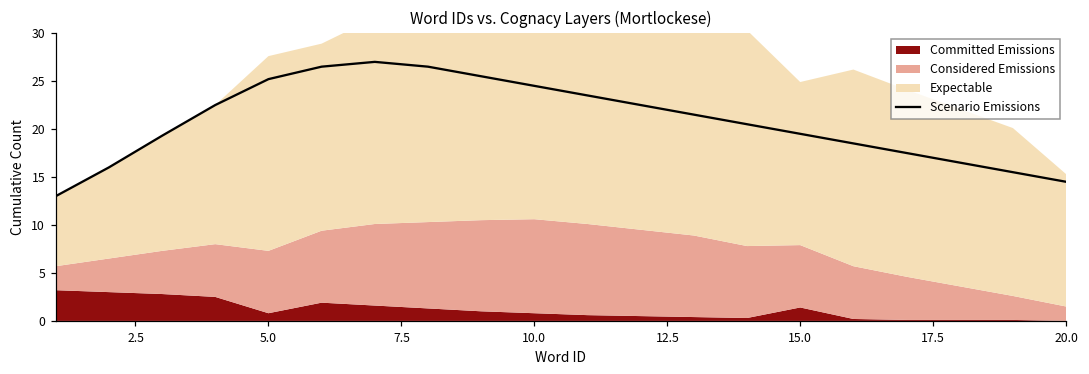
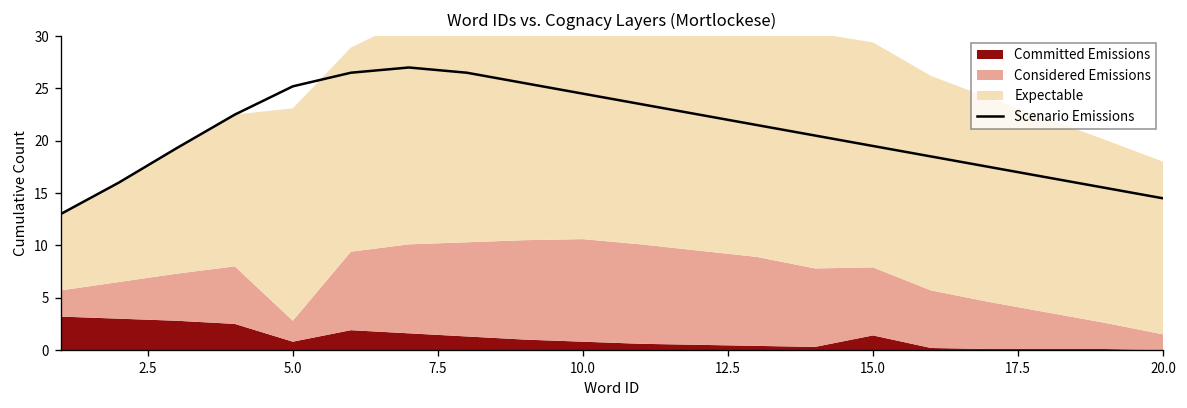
  {
    "Scenario Emissions": {
      "5.0": 25,
      "10.0": 25,
      "15.0": 20,
      "20.0": 15
    },
    "Committed Emissions": {
      "5.0": 1,
      "10.0": 1,
      "15.0": 1,
      "20.0": 0
    },
    "Considered Emissions": {
-     "5.0": 7,
+     "5.0": 2,
      "10.0": 10,
      "15.0": 7,
      "20.0": 2
    },
    "Expectable": {
      "5.0": 20,
-     "15.0": 17,
-     "20.0": 14
+     "15.0": 22,
+     "20.0": 17
    }
  }
